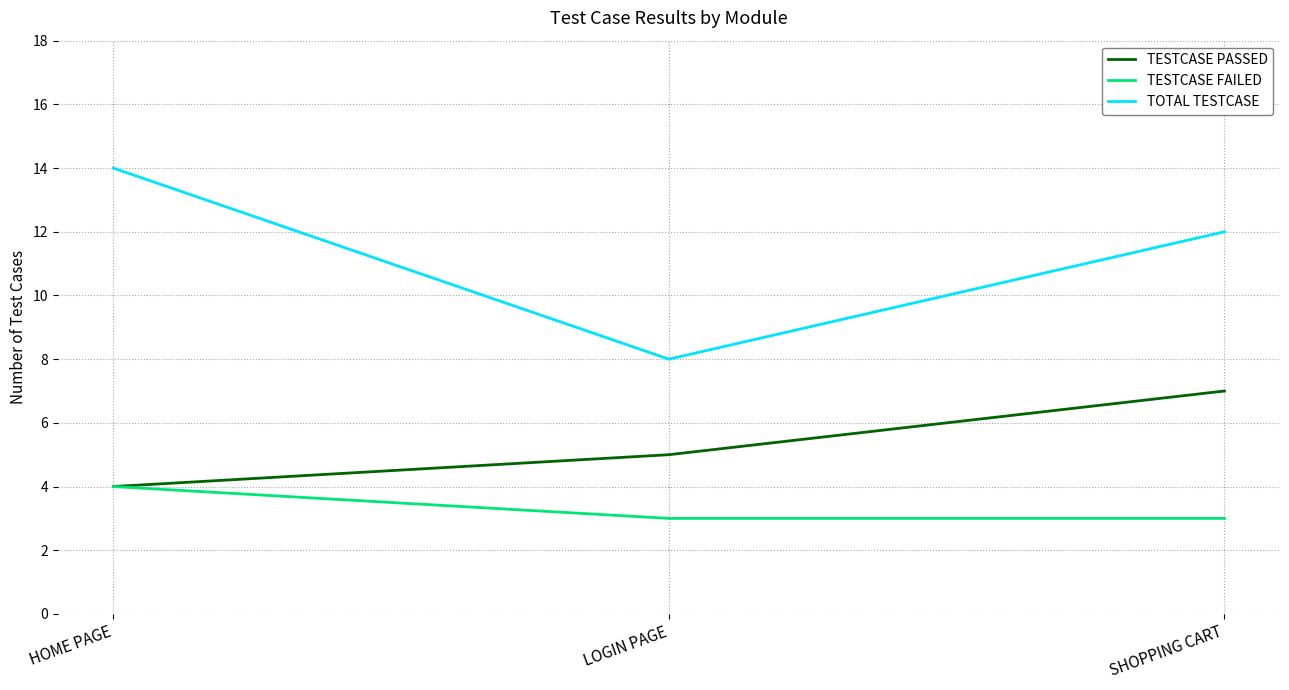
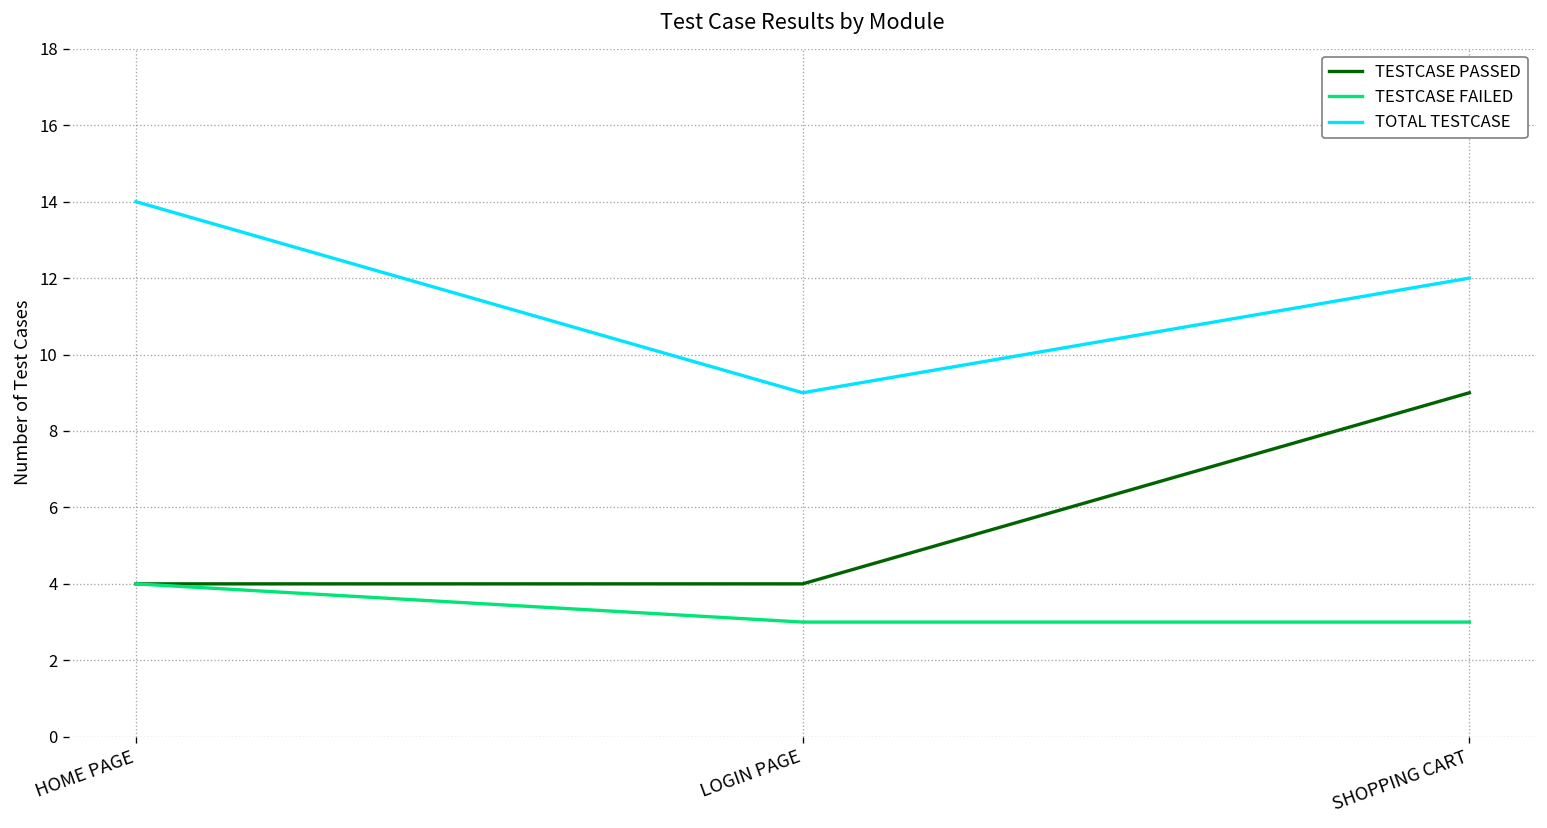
  {
    "TESTCASE PASSED": {
-     "LOGIN PAGE": 5,
-     "SHOPPING CART": 7
+     "LOGIN PAGE": 4,
+     "SHOPPING CART": 9
    },
    "TESTCASE FAILED": {
      "LOGIN PAGE": 3,
      "SHOPPING CART": 3
    },
    "TOTAL TESTCASE": {
      "HOME PAGE": 14,
-     "LOGIN PAGE": 8,
+     "LOGIN PAGE": 9,
      "SHOPPING CART": 12
    }
  }
